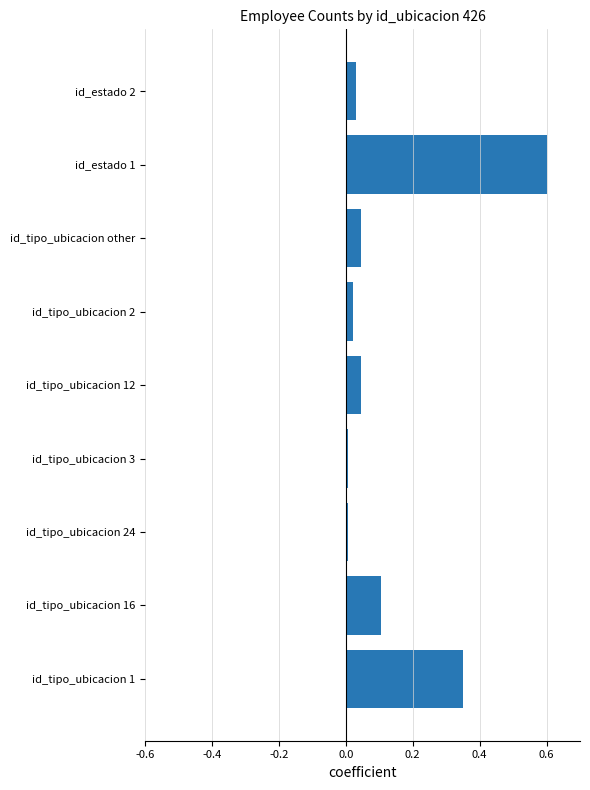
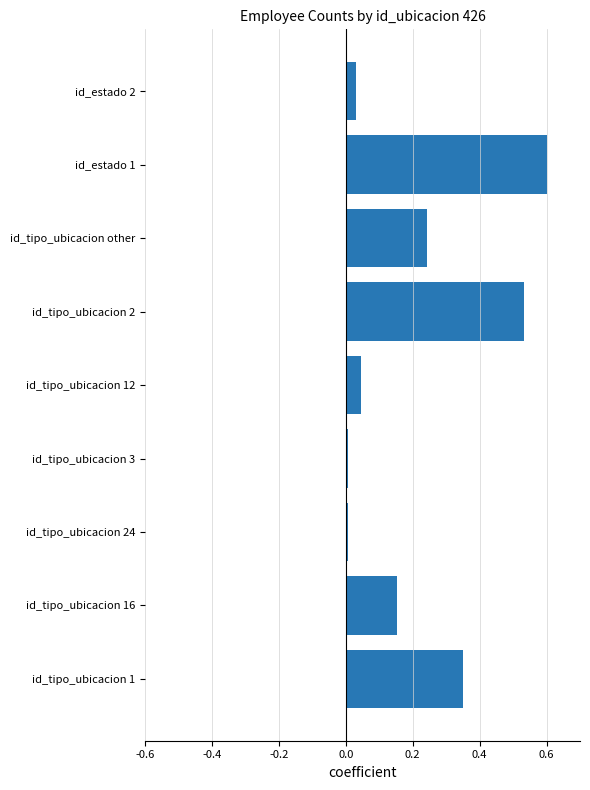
  {
    "id_estado 2": 0.03,
    "id_estado 1": 0.60,
-   "id_tipo_ubicacion other": 0.05,
-   "id_tipo_ubicacion 2": 0.02,
+   "id_tipo_ubicacion other": 0.24,
+   "id_tipo_ubicacion 2": 0.53,
    "id_tipo_ubicacion 12": 0.05,
    "id_tipo_ubicacion 3": 0.01,
    "id_tipo_ubicacion 24": 0.01,
-   "id_tipo_ubicacion 16": 0.11,
+   "id_tipo_ubicacion 16": 0.15,
    "id_tipo_ubicacion 1": 0.35
  }
